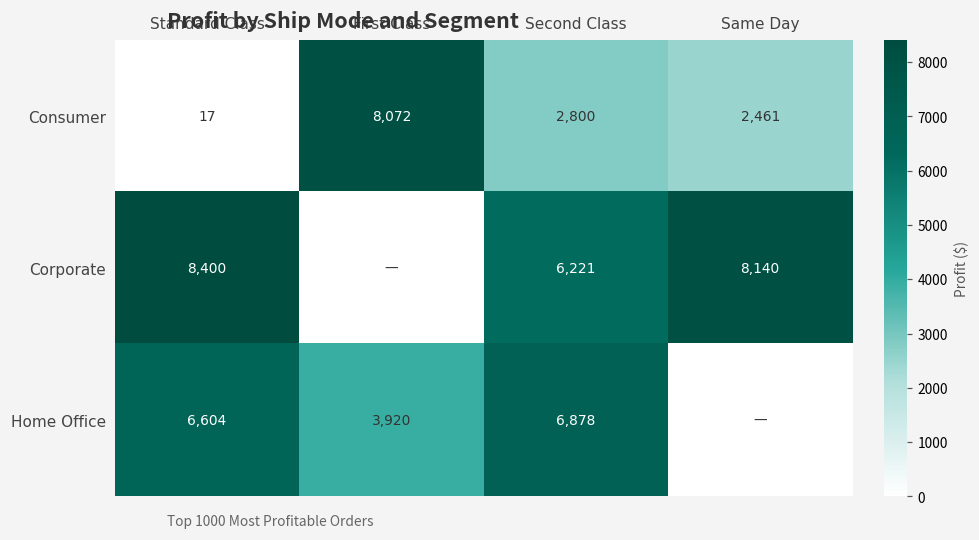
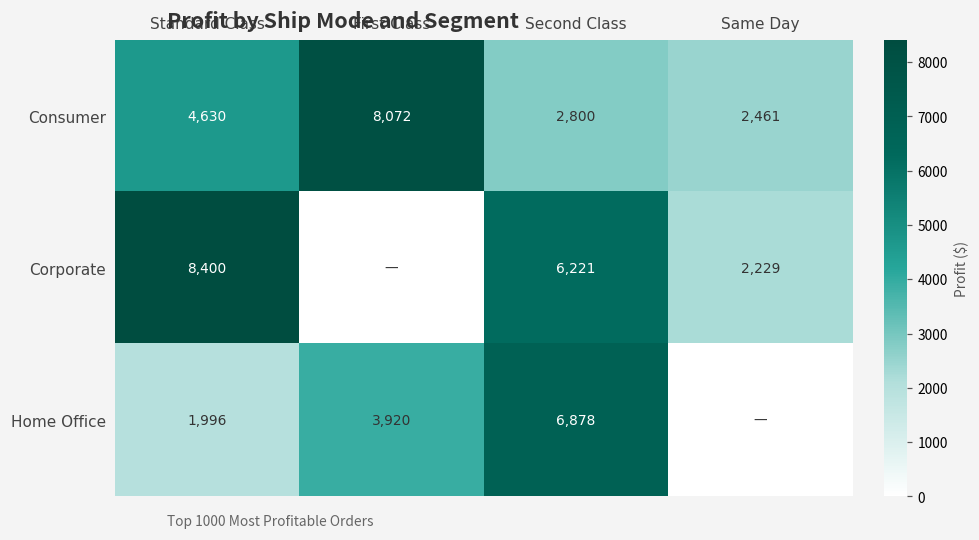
  {
    "Consumer": {
-     "Standard Class": "17",
+     "Standard Class": "4,630",
      "First Class": "8,072",
      "Second Class": "2,800",
      "Same Day": "2,461"
    },
    "Corporate": {
      "Standard Class": "8,400",
      "Second Class": "6,221",
-     "Same Day": "8,140"
+     "Same Day": "2,229"
    },
    "Home Office": {
-     "Standard Class": "6,604",
+     "Standard Class": "1,996",
      "First Class": "3,920",
      "Second Class": "6,878"
    }
  }
